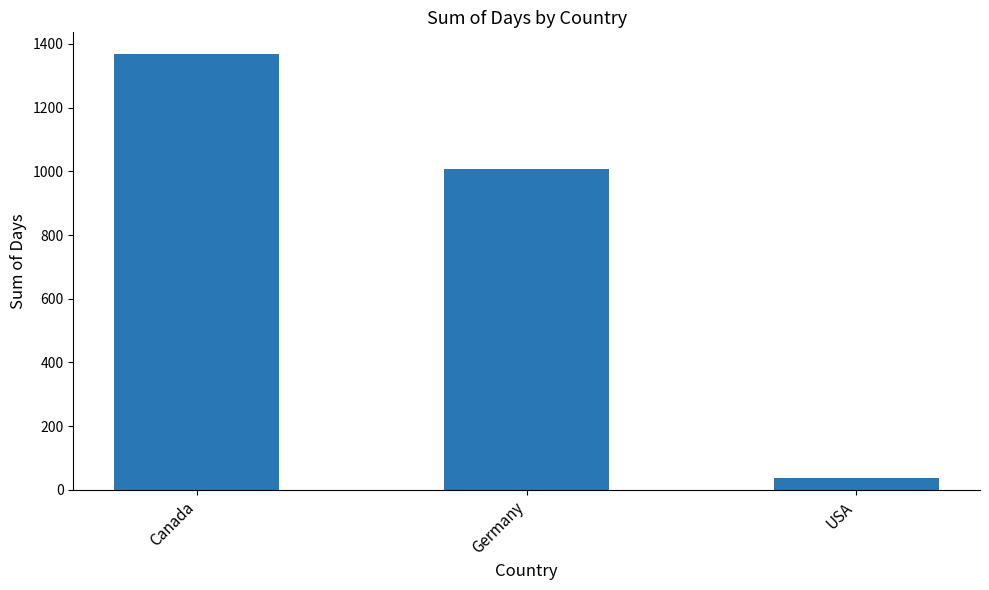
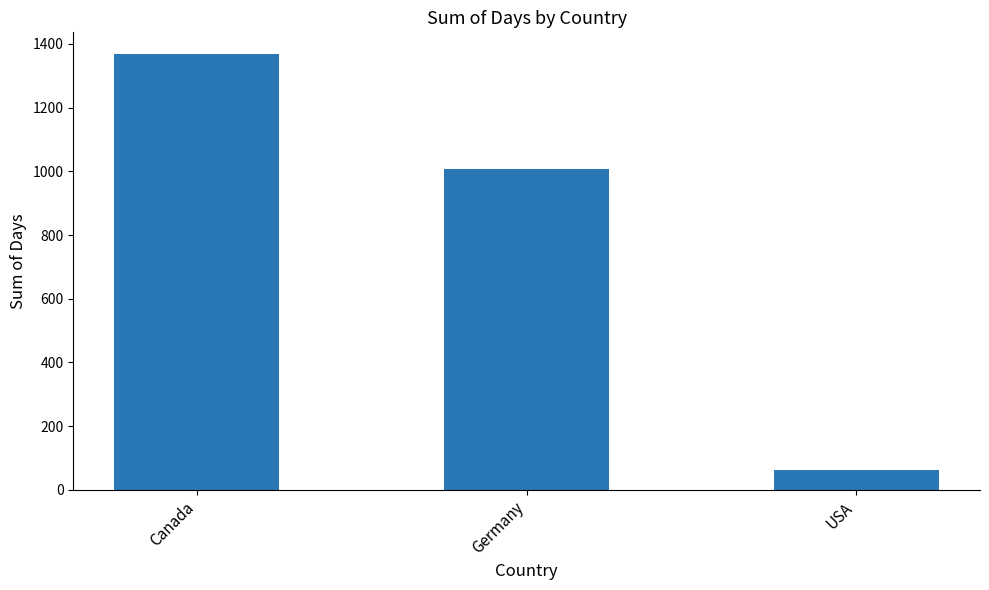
  {
    "Canada": 1370,
    "Germany": 1010,
-   "USA": 40
+   "USA": 60
  }
